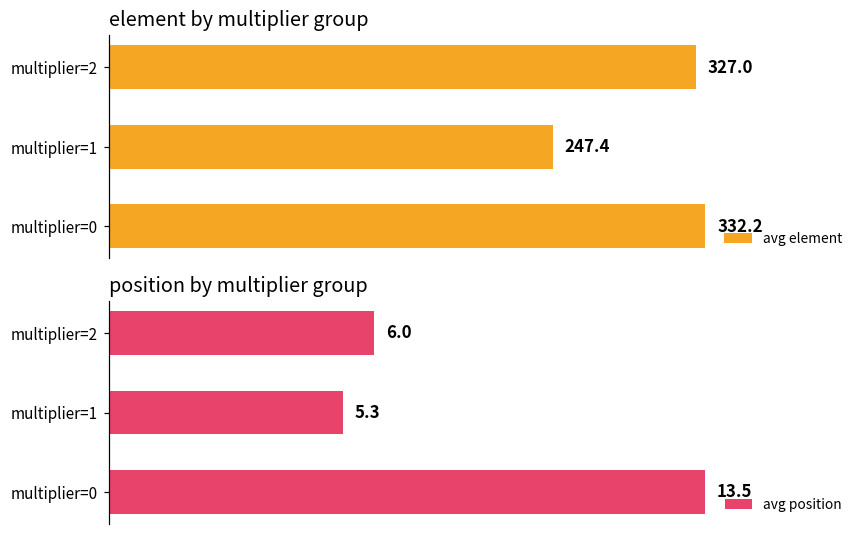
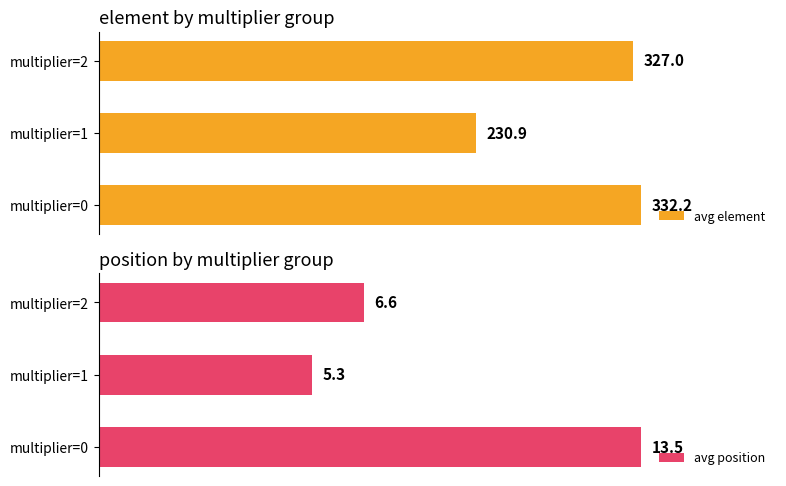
  {
    "element by multiplier group": {
      "multiplier=2": 327.0,
-     "multiplier=1": 247.4,
+     "multiplier=1": 230.9,
      "multiplier=0": 332.2
    },
    "position by multiplier group": {
-     "multiplier=2": 6.0,
+     "multiplier=2": 6.6,
      "multiplier=1": 5.3,
      "multiplier=0": 13.5
    }
  }
